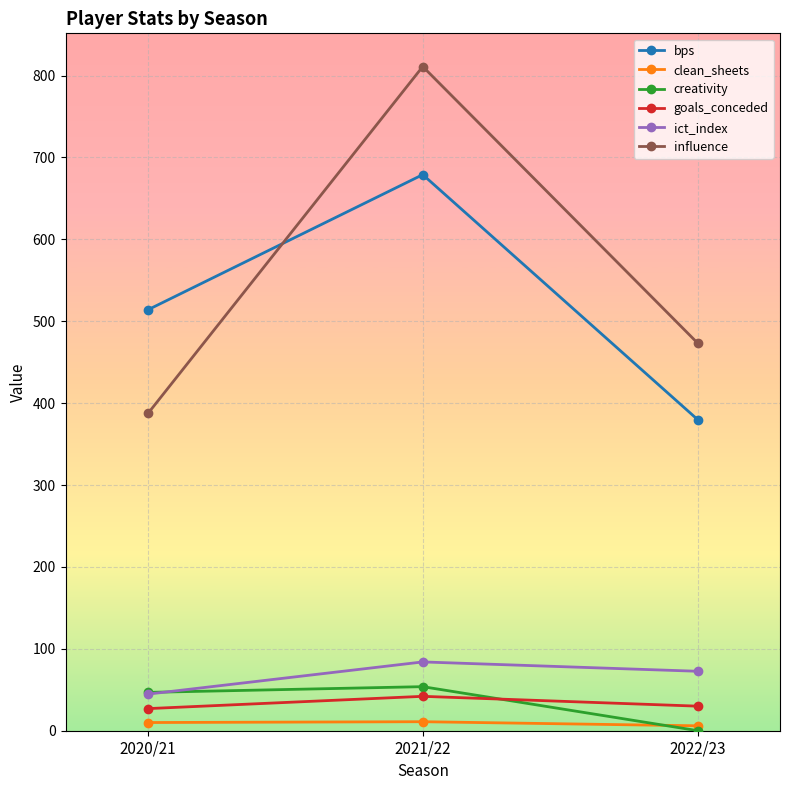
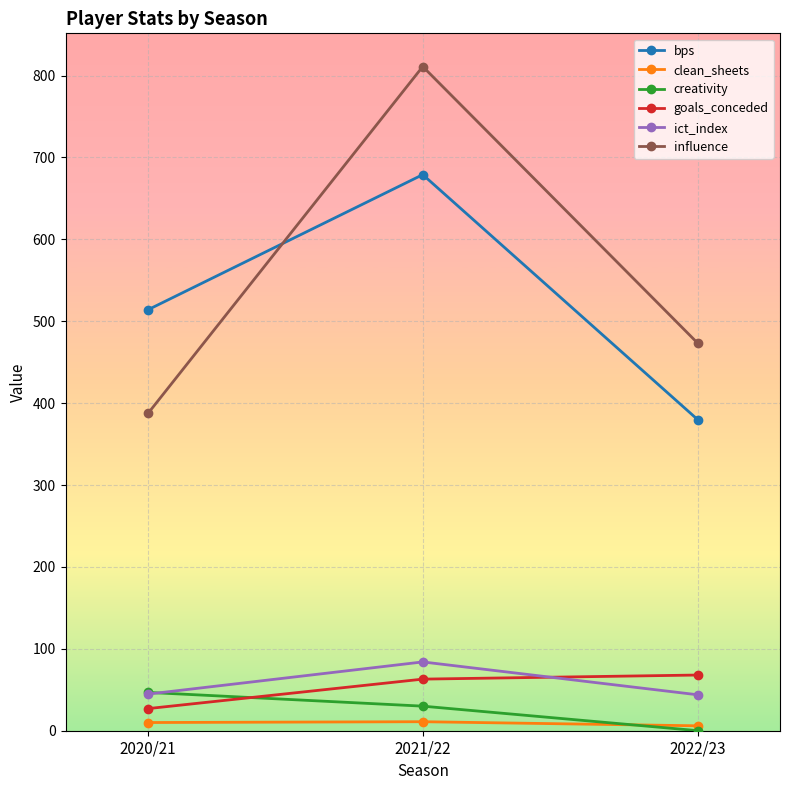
  {
    "bps": {
      "2020/21": 510,
      "2021/22": 680,
      "2022/23": 380
    },
    "clean_sheets": {
      "2020/21": 10,
      "2021/22": 10,
      "2022/23": 10
    },
    "creativity": {
-     "2021/22": 50,
+     "2021/22": 30,
      "2022/23": 0
    },
    "goals_conceded": {
      "2020/21": 30,
-     "2021/22": 40,
-     "2022/23": 30
+     "2021/22": 60,
+     "2022/23": 70
    },
    "ict_index": {
      "2021/22": 80,
-     "2022/23": 70
+     "2022/23": 40
    },
    "influence": {
      "2020/21": 390,
      "2021/22": 810,
      "2022/23": 470
    }
  }
